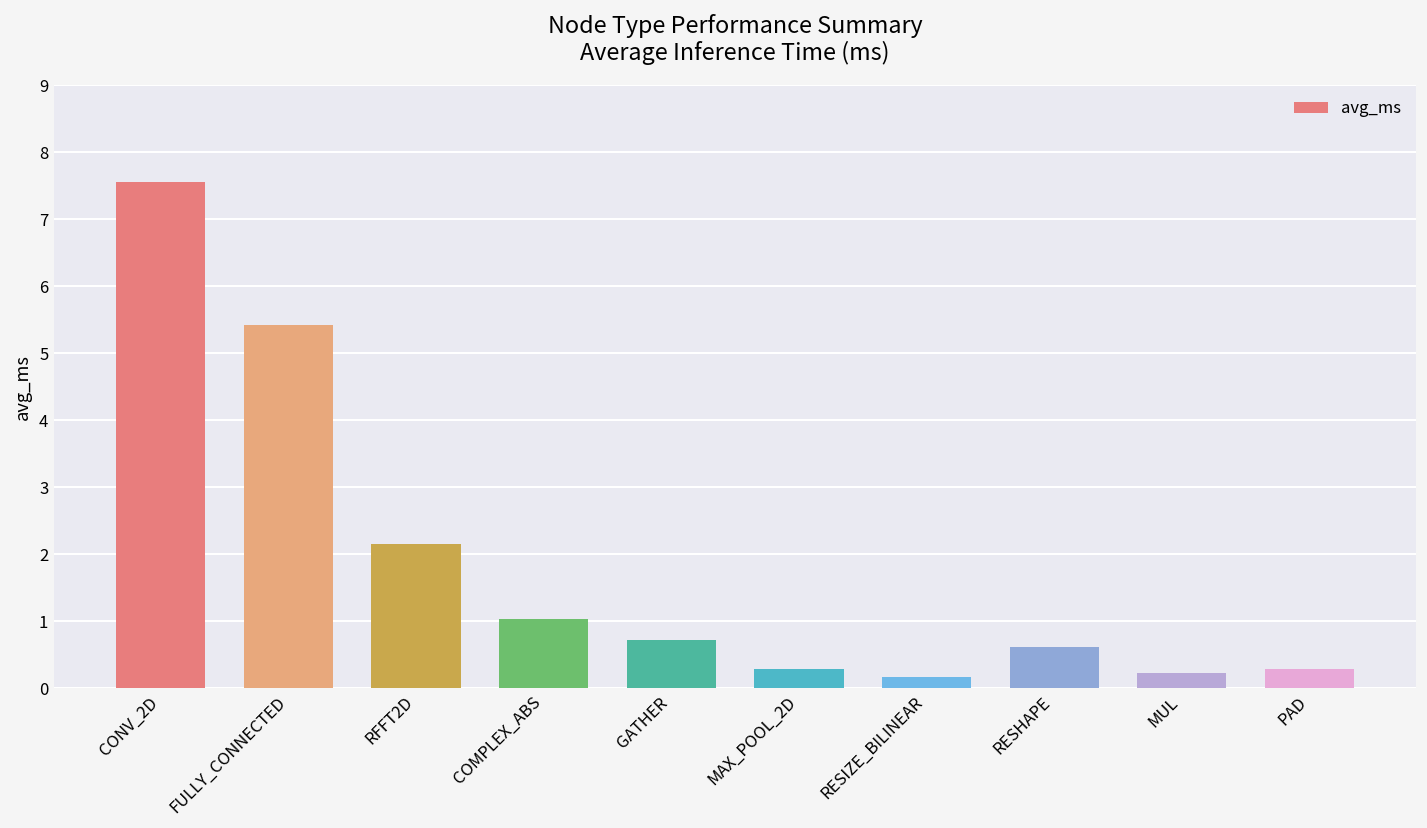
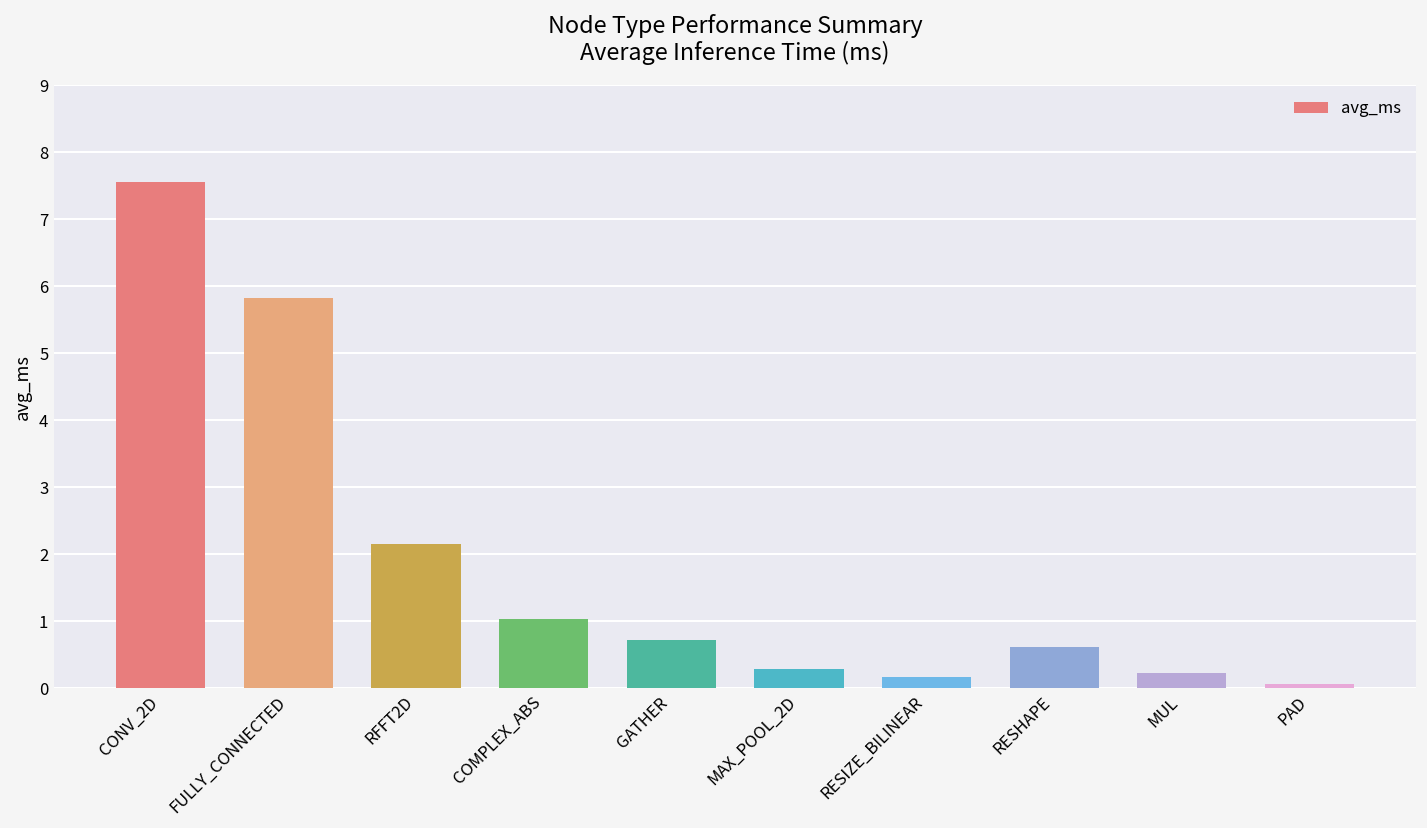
  {
    "CONV_2D": 7.6,
-   "FULLY_CONNECTED": 5.4,
+   "FULLY_CONNECTED": 5.8,
    "RFFT2D": 2.1,
    "COMPLEX_ABS": 1.0,
    "GATHER": 0.7,
    "MAX_POOL_2D": 0.3,
    "RESIZE_BILINEAR": 0.2,
    "RESHAPE": 0.6,
    "MUL": 0.2,
-   "PAD": 0.3
+   "PAD": 0.1
  }
